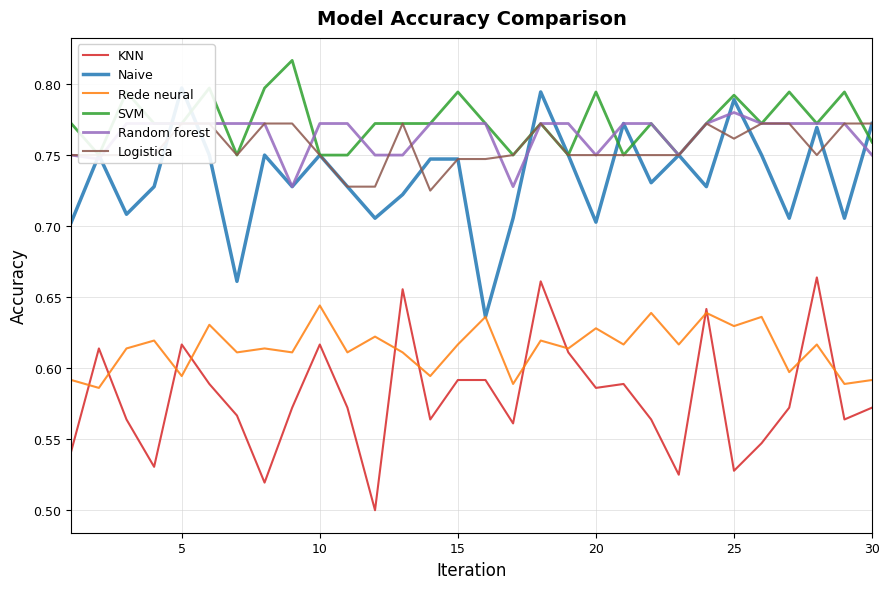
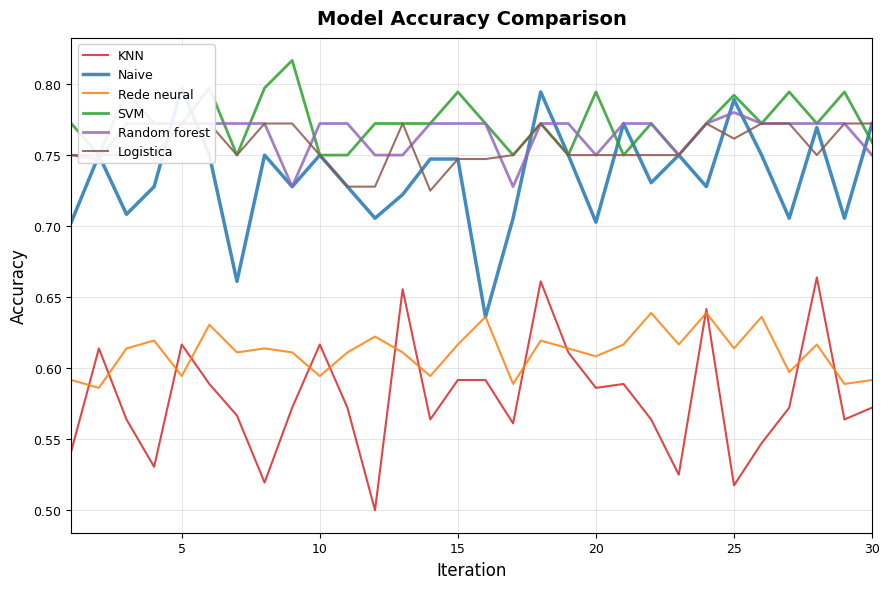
  {
    "KNN": {
      "5": 0.617,
      "10": 0.617,
      "15": 0.592,
      "20": 0.586,
-     "25": 0.528,
+     "25": 0.517,
      "30": 0.572
    },
    "Naive": {
      "20": 0.703,
      "25": 0.789
    },
    "Rede neural": {
      "5": 0.594,
-     "10": 0.644,
+     "10": 0.594,
      "15": 0.617,
-     "20": 0.628,
-     "25": 0.630,
+     "20": 0.608,
+     "25": 0.614,
      "30": 0.592
    },
    "SVM": {
      "15": 0.794,
      "20": 0.794,
      "25": 0.792,
      "30": 0.759
    },
    "Random forest": {
      "10": 0.772,
      "15": 0.772,
      "25": 0.780,
      "30": 0.750
    },
    "Logistica": {
      "25": 0.762
    }
  }
